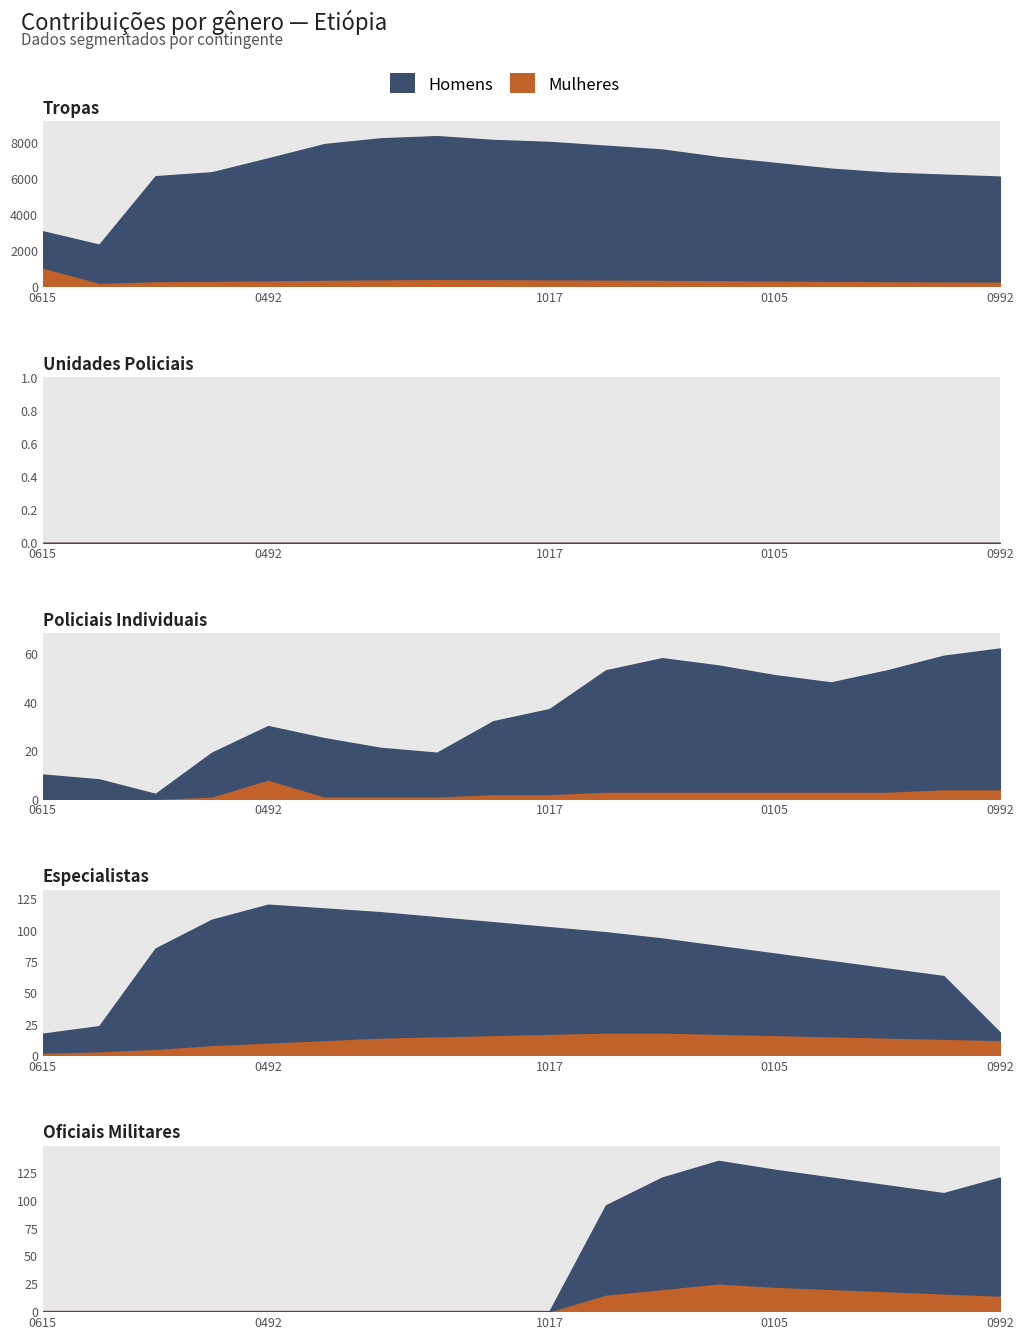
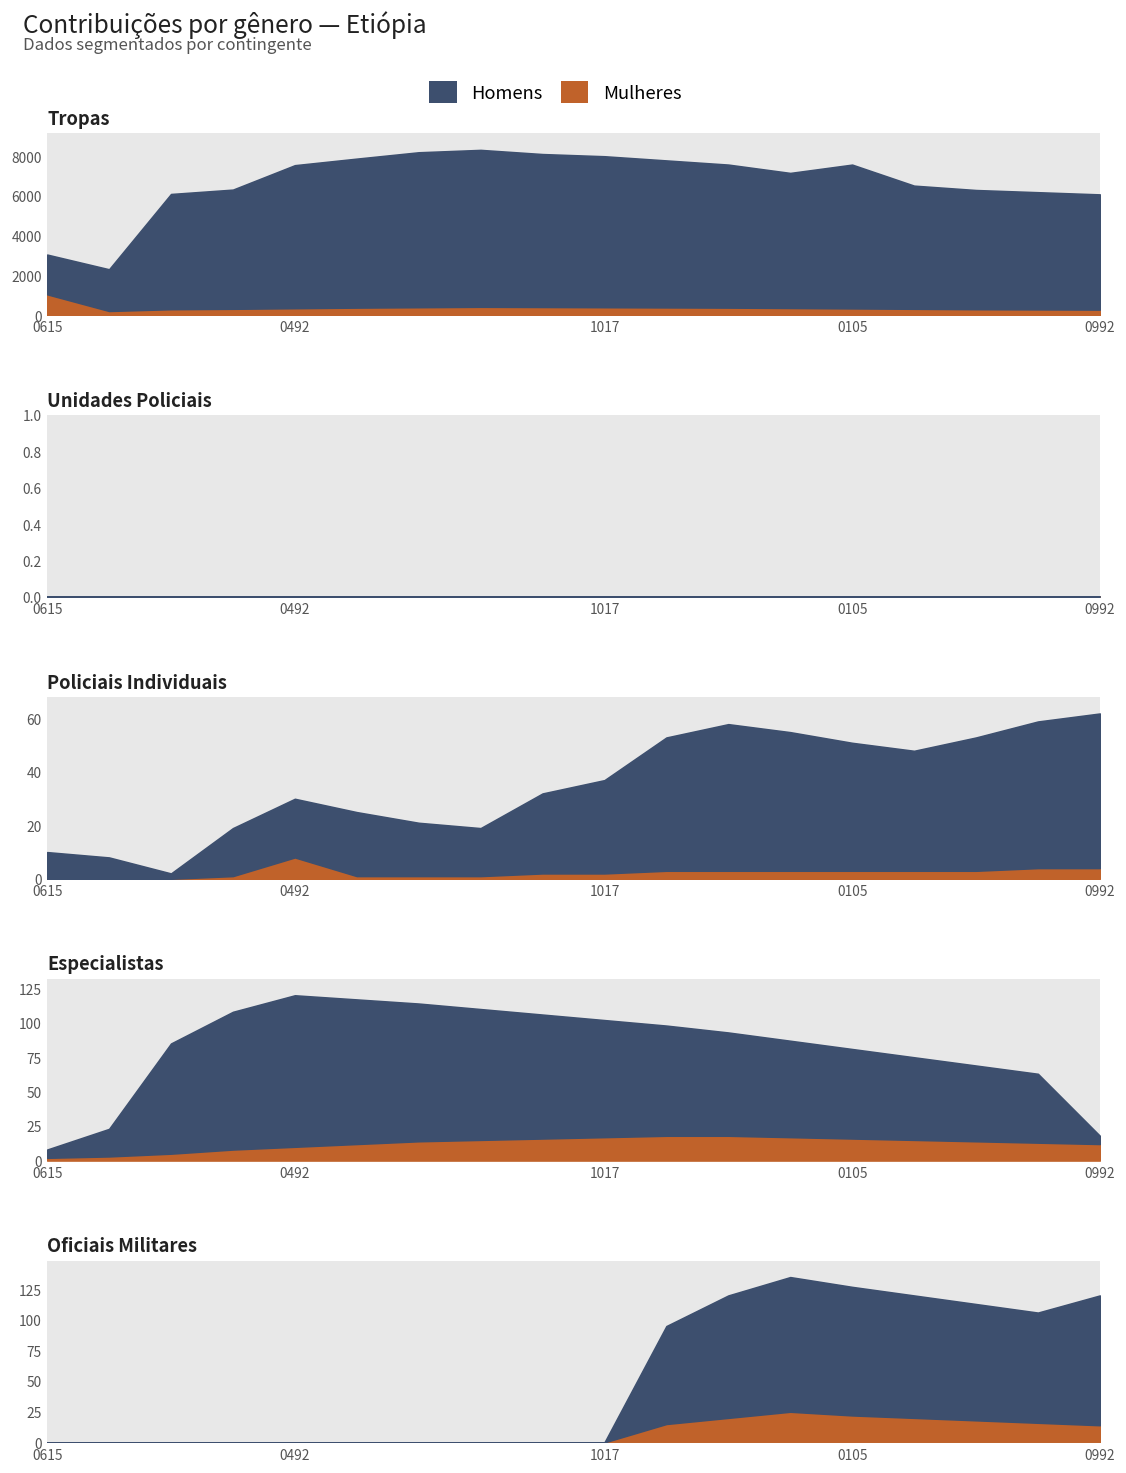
  {
    "Tropas": {
      "Homens": {
        "0615": 2000,
-       "0492": 6700,
+       "0492": 7200,
        "1017": 7600,
-       "0105": 6500,
+       "0105": 7200,
        "0992": 5800
      }
    },
    "Policiais Individuais": {
      "Homens": {
        "0615": 10,
        "0492": 22,
        "1017": 35,
        "0105": 48,
        "0992": 58
      }
    },
    "Especialistas": {
      "Homens": {
-       "0615": 15,
+       "0615": 6,
        "0492": 110,
        "1017": 85,
        "0105": 65,
        "0992": 6
      }
    },
    "Oficiais Militares": {
      "Homens": {
        "0105": 105,
        "0992": 106
      }
    }
  }
